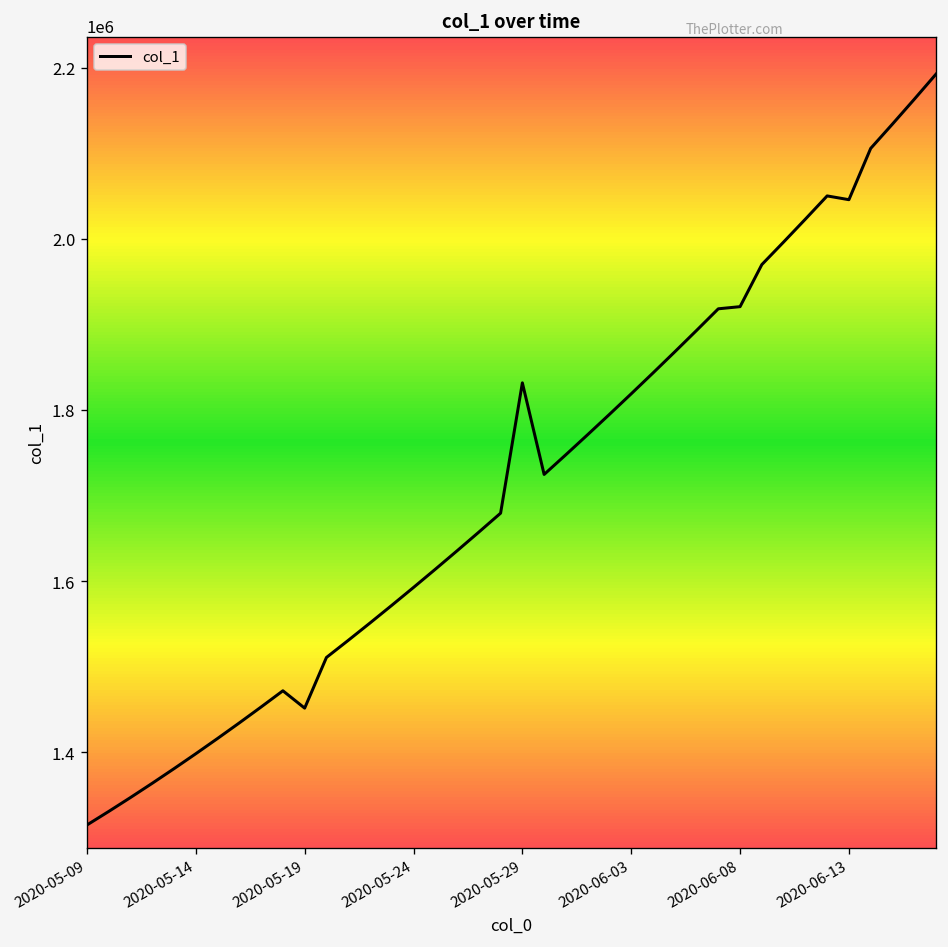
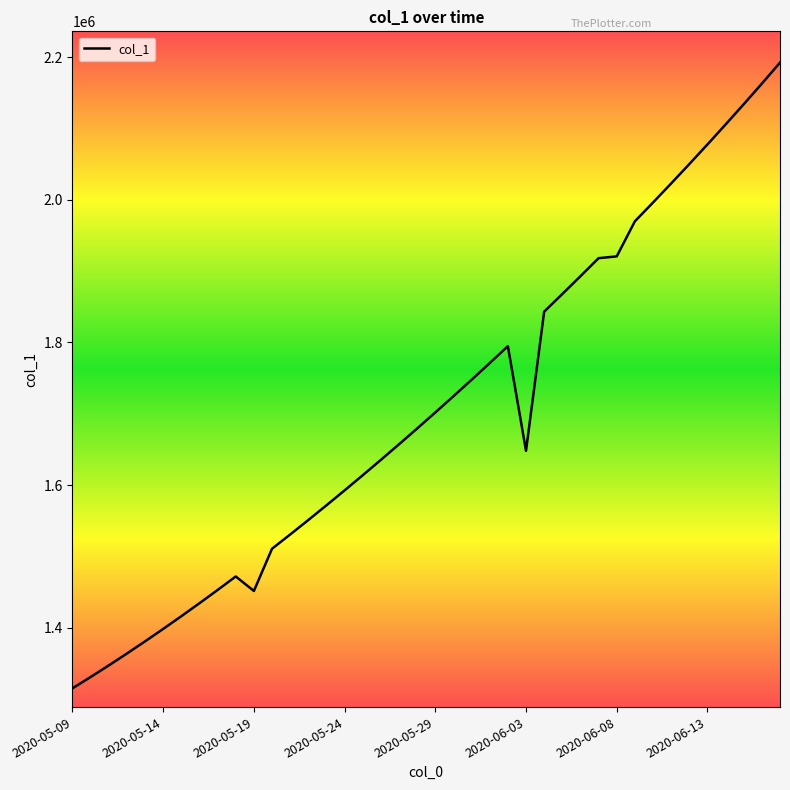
  {
    "2020-05-09": 1320000,
    "2020-05-14": 1400000,
    "2020-05-19": 1450000,
    "2020-05-24": 1590000,
-   "2020-05-29": 1830000,
-   "2020-06-03": 1820000,
+   "2020-05-29": 1700000,
+   "2020-06-03": 1650000,
    "2020-06-08": 1920000,
-   "2020-06-13": 2050000
+   "2020-06-13": 2080000
  }
